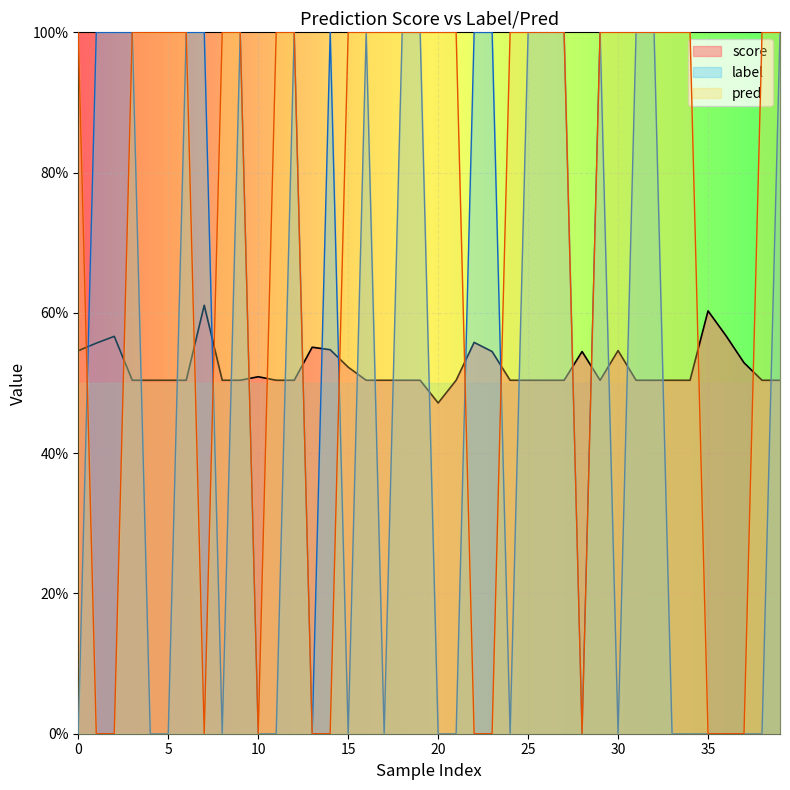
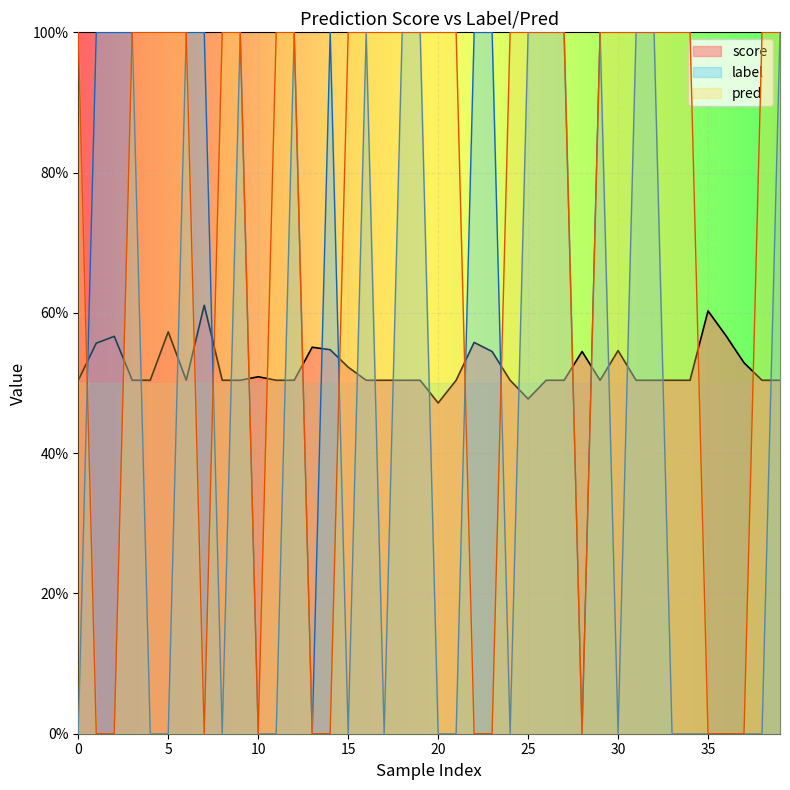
  {
    "score": {
-     "0": "55%",
-     "5": "50%",
+     "0": "50%",
+     "5": "57%",
      "10": "51%",
      "15": "52%",
      "20": "47%",
-     "25": "50%",
+     "25": "48%",
      "30": "55%",
      "35": "60%"
    },
    "label": {
      "0": "0%",
      "5": "0%",
      "15": "0%",
      "20": "0%",
      "30": "0%"
    },
    "pred": {
      "0": "100%",
      "5": "100%",
      "15": "100%",
      "20": "100%",
      "30": "100%"
    }
  }
